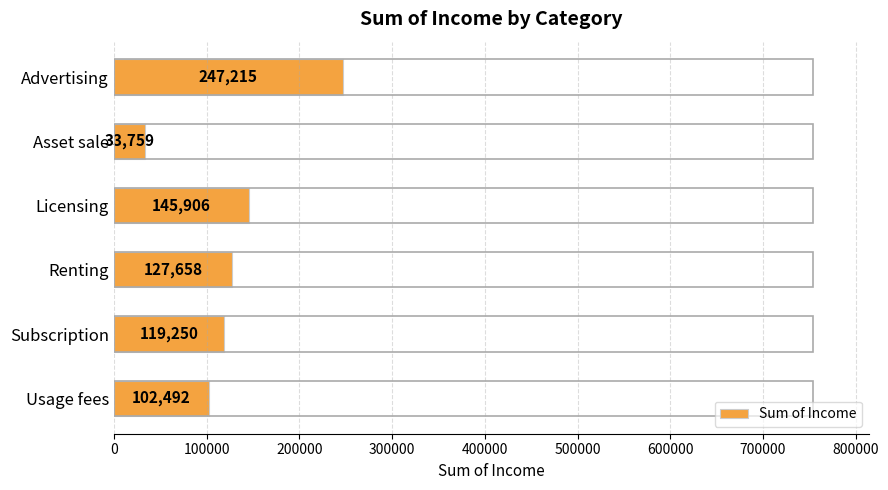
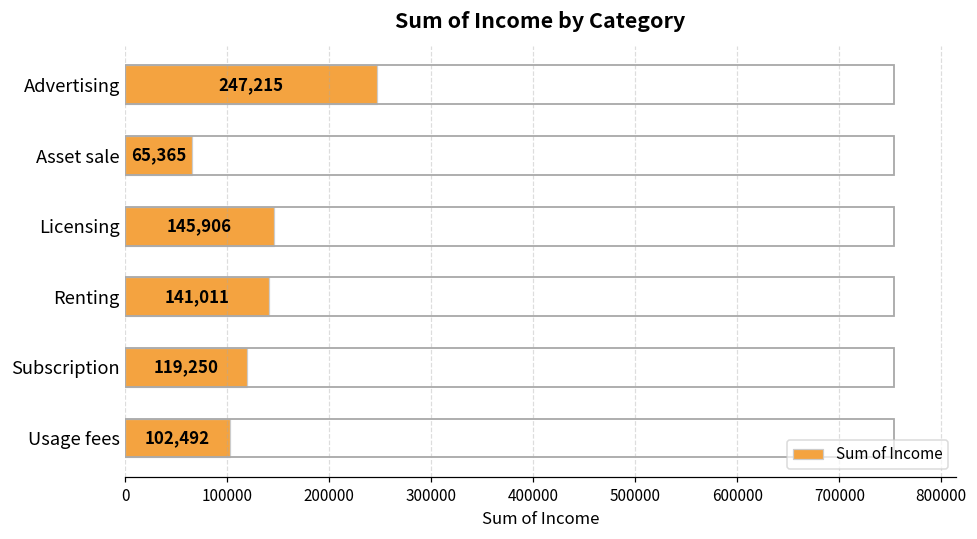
  {
    "Advertising": "247,215",
-   "Asset sale": "33,759",
+   "Asset sale": "65,365",
    "Licensing": "145,906",
-   "Renting": "127,658",
+   "Renting": "141,011",
    "Subscription": "119,250",
    "Usage fees": "102,492"
  }
